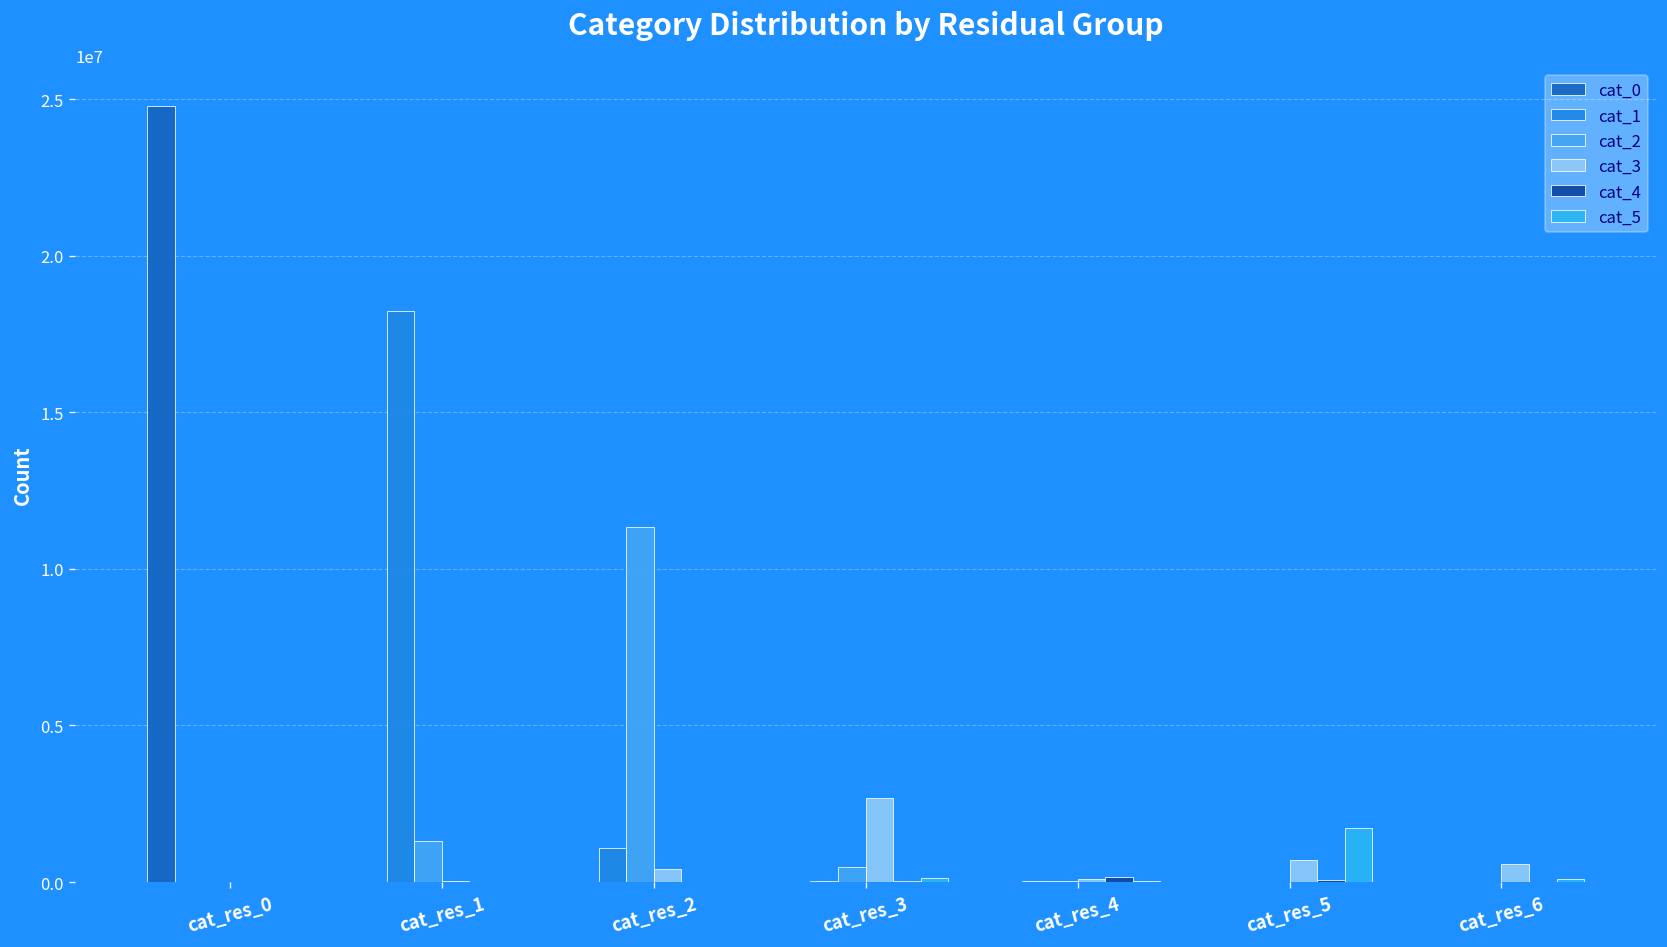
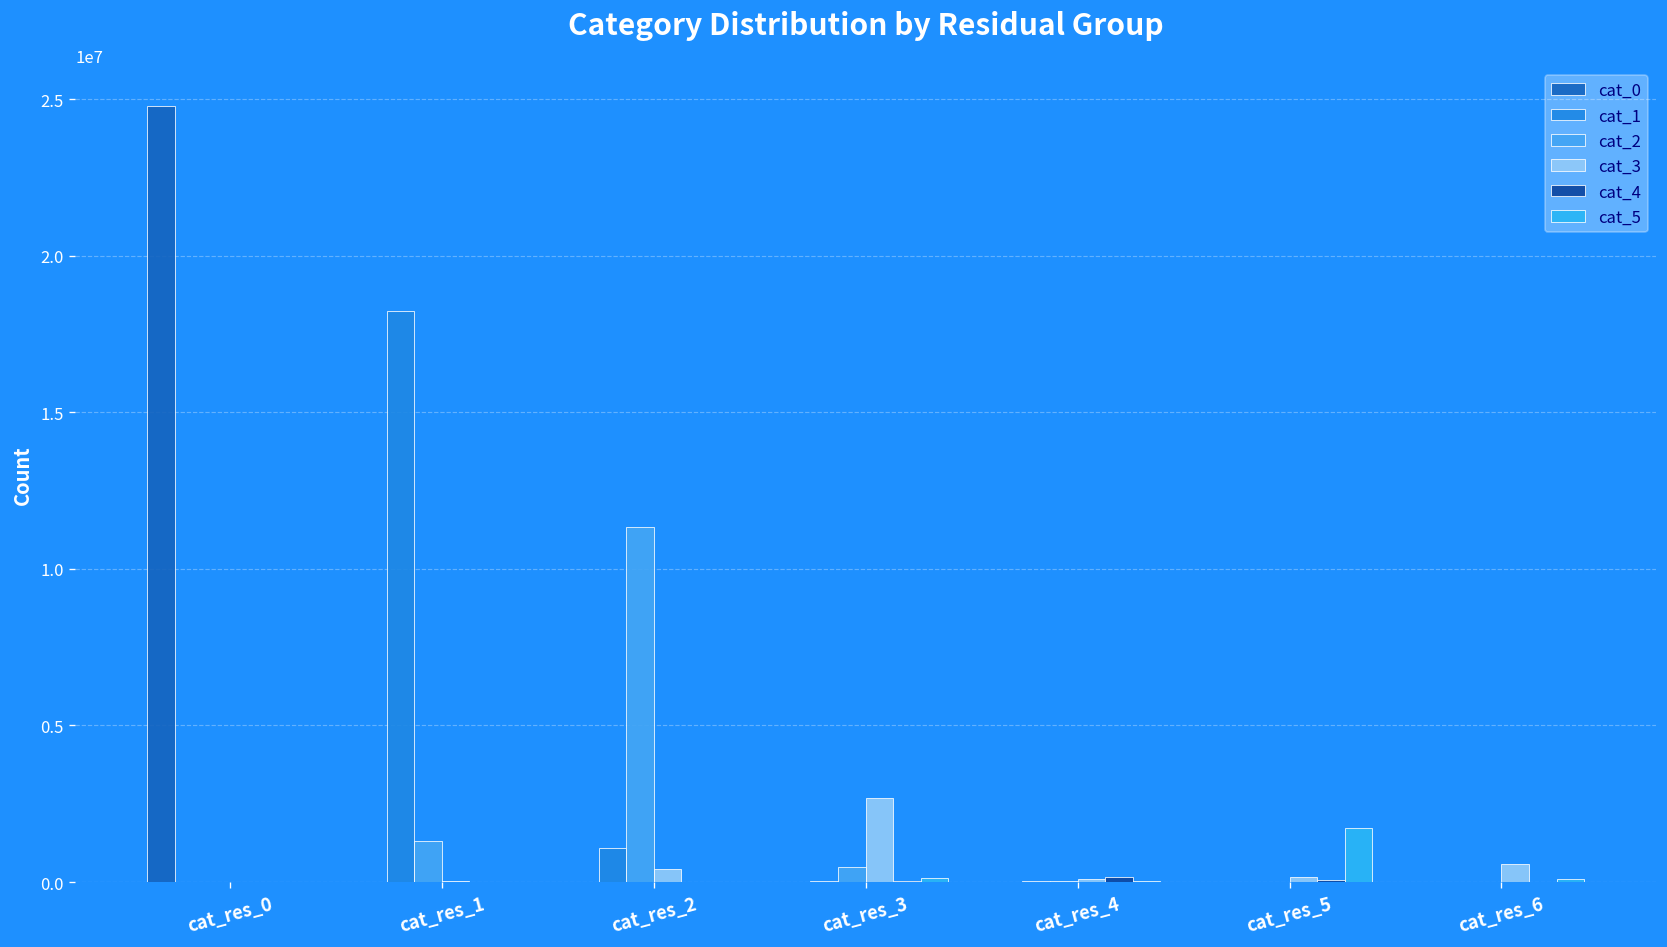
  {
    "cat_3": {
      "cat_res_0": 0,
      "cat_res_2": 400000,
      "cat_res_3": 2700000,
-     "cat_res_5": 700000,
+     "cat_res_5": 200000,
      "cat_res_6": 600000
    }
  }
